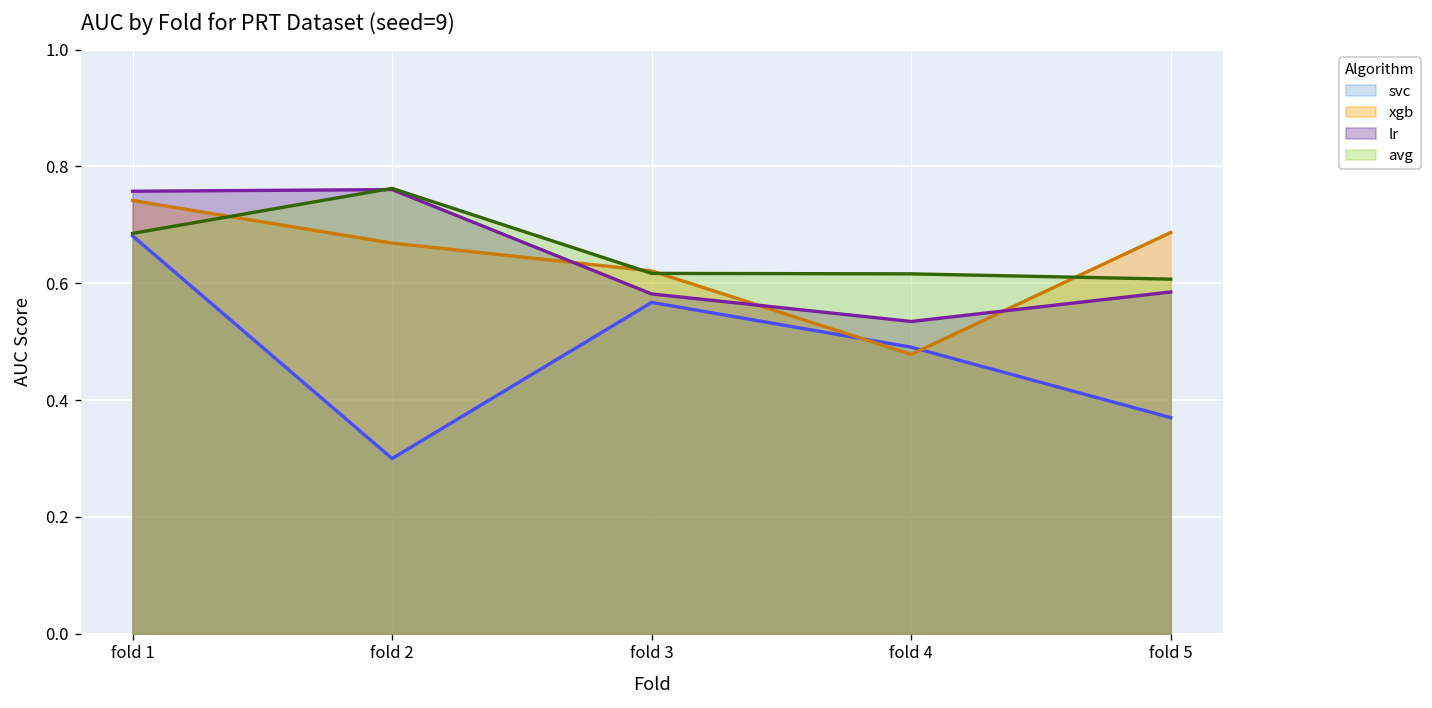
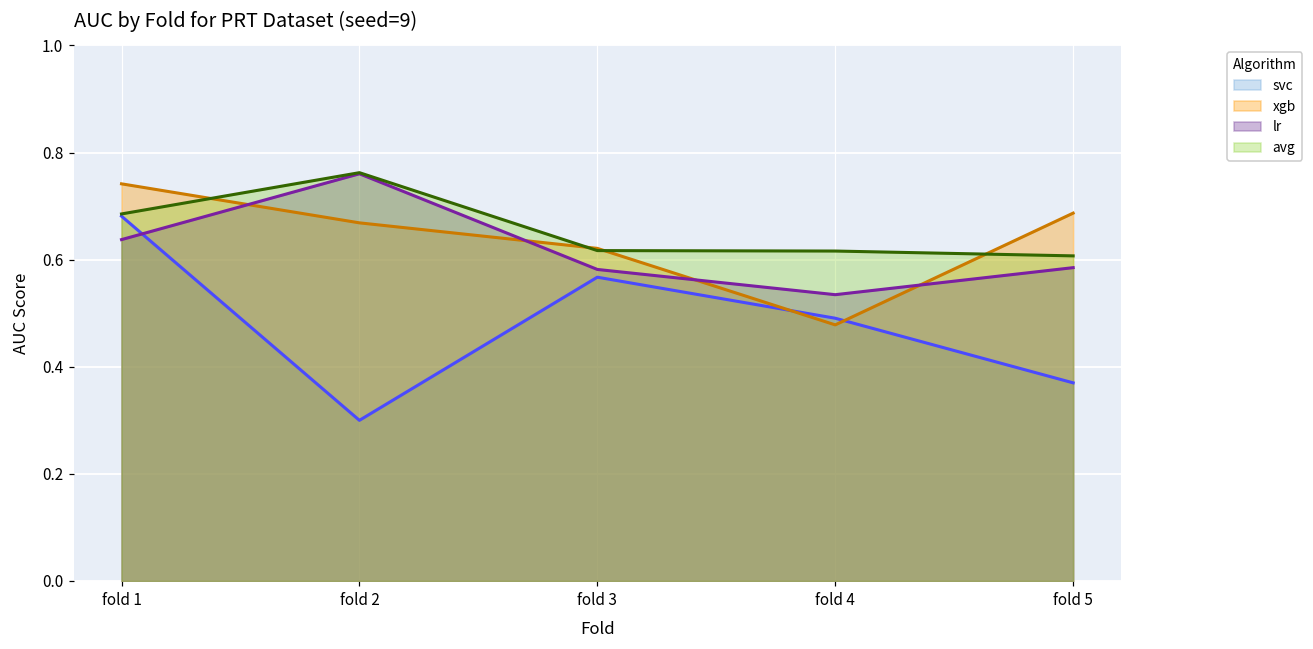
  {
    "svc": {
      "fold 2": 0.30,
      "fold 3": 0.57,
      "fold 4": 0.49,
      "fold 5": 0.37
    },
    "xgb": {
      "fold 1": 0.74,
      "fold 2": 0.67,
      "fold 4": 0.48,
      "fold 5": 0.69
    },
    "lr": {
-     "fold 1": 0.76,
+     "fold 1": 0.64,
      "fold 3": 0.58,
      "fold 4": 0.53,
      "fold 5": 0.59
    },
    "avg": {
      "fold 4": 0.62,
      "fold 5": 0.61
    }
  }
